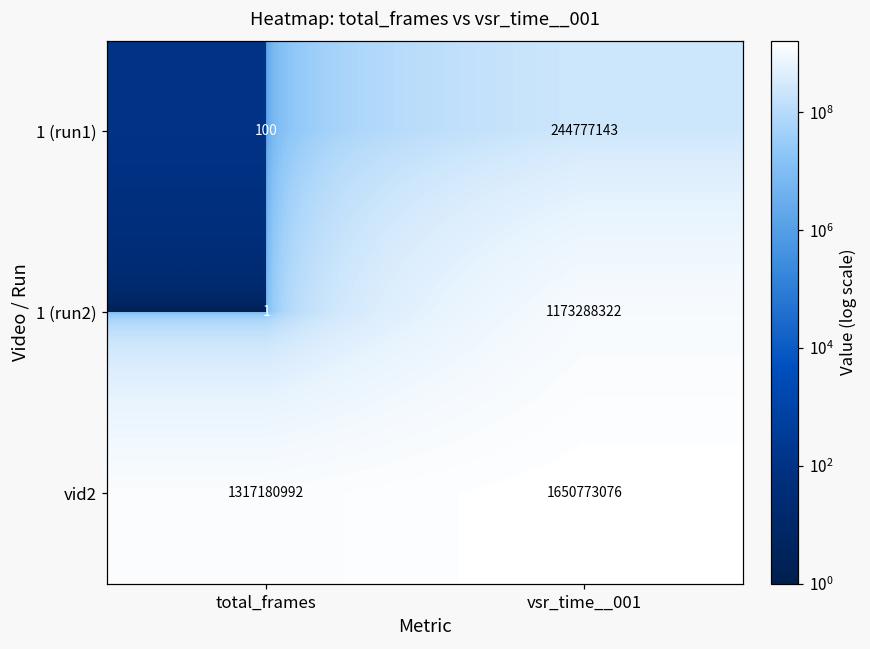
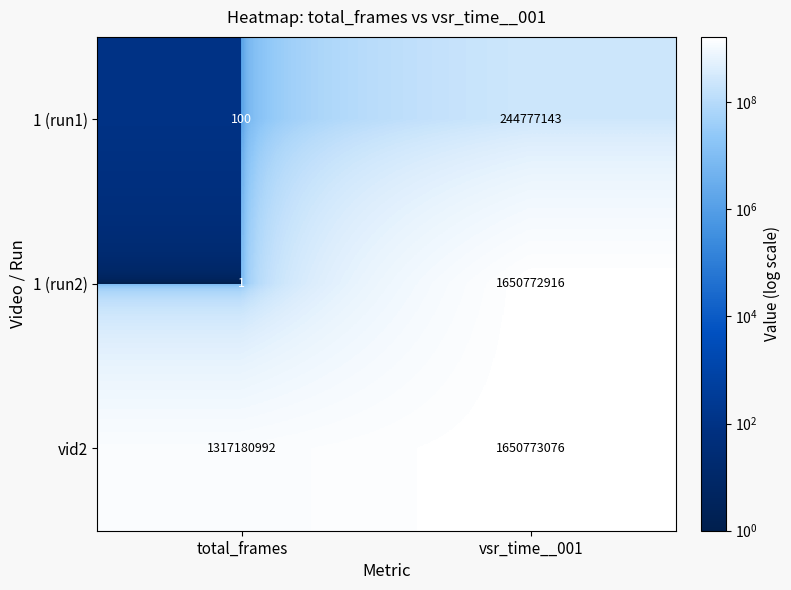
  {
    "1 (run1)": {
      "total_frames": 100,
      "vsr_time__001": 244777143
    },
    "1 (run2)": {
      "total_frames": 1,
-     "vsr_time__001": 1173288322
+     "vsr_time__001": 1650772916
    },
    "vid2": {
      "total_frames": 1317180992,
      "vsr_time__001": 1650773076
    }
  }
